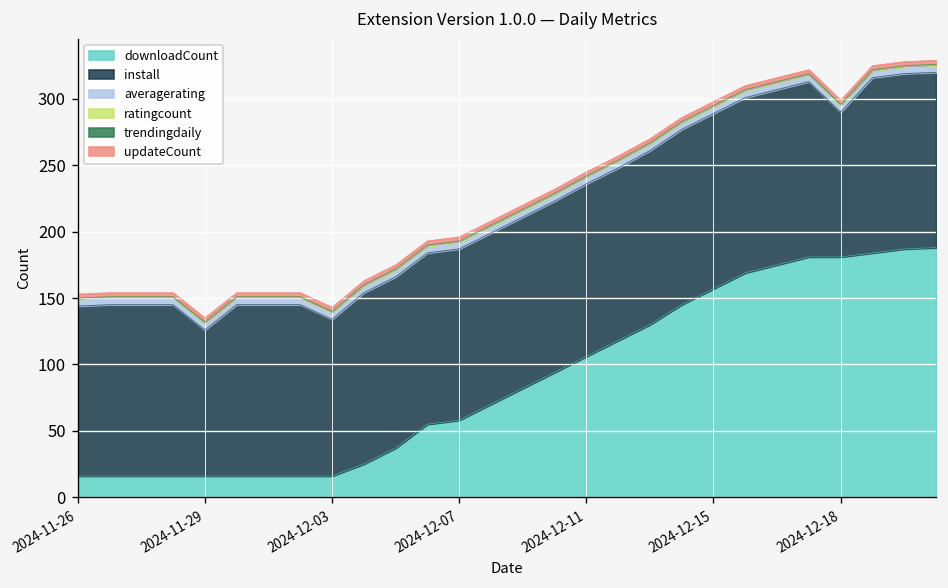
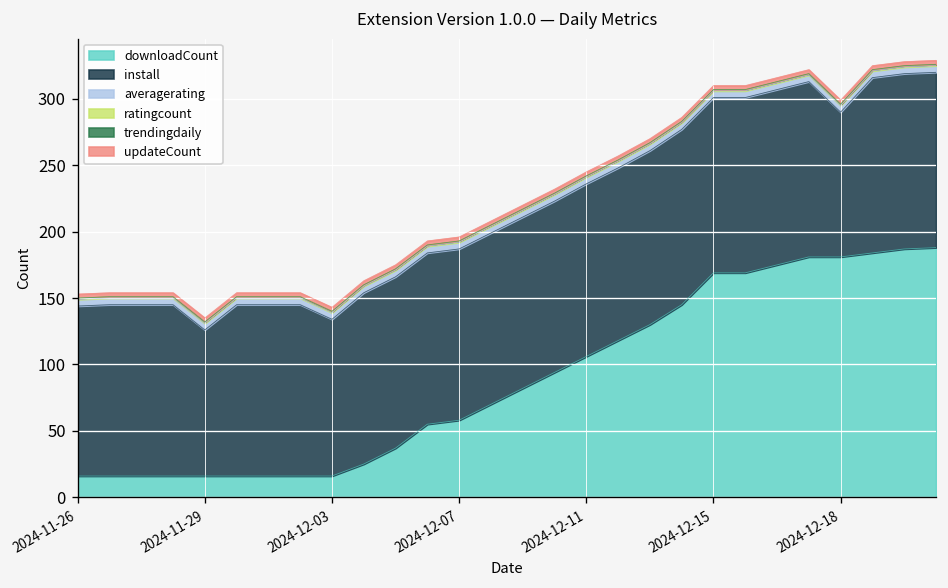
  {
    "downloadCount": {
      "2024-11-29": 16,
      "2024-12-03": 16,
      "2024-12-07": 58,
      "2024-12-11": 106,
-     "2024-12-15": 157,
+     "2024-12-15": 169,
      "2024-12-18": 181
    },
    "install": {
      "2024-11-29": 110,
      "2024-12-03": 118,
      "2024-12-07": 129,
      "2024-12-11": 130,
      "2024-12-15": 132,
      "2024-12-18": 109
    },
    "updateCount": {
      "2024-11-29": 3,
      "2024-12-03": 3,
      "2024-12-07": 3,
      "2024-12-11": 3,
      "2024-12-15": 3,
      "2024-12-18": 3
    }
  }
